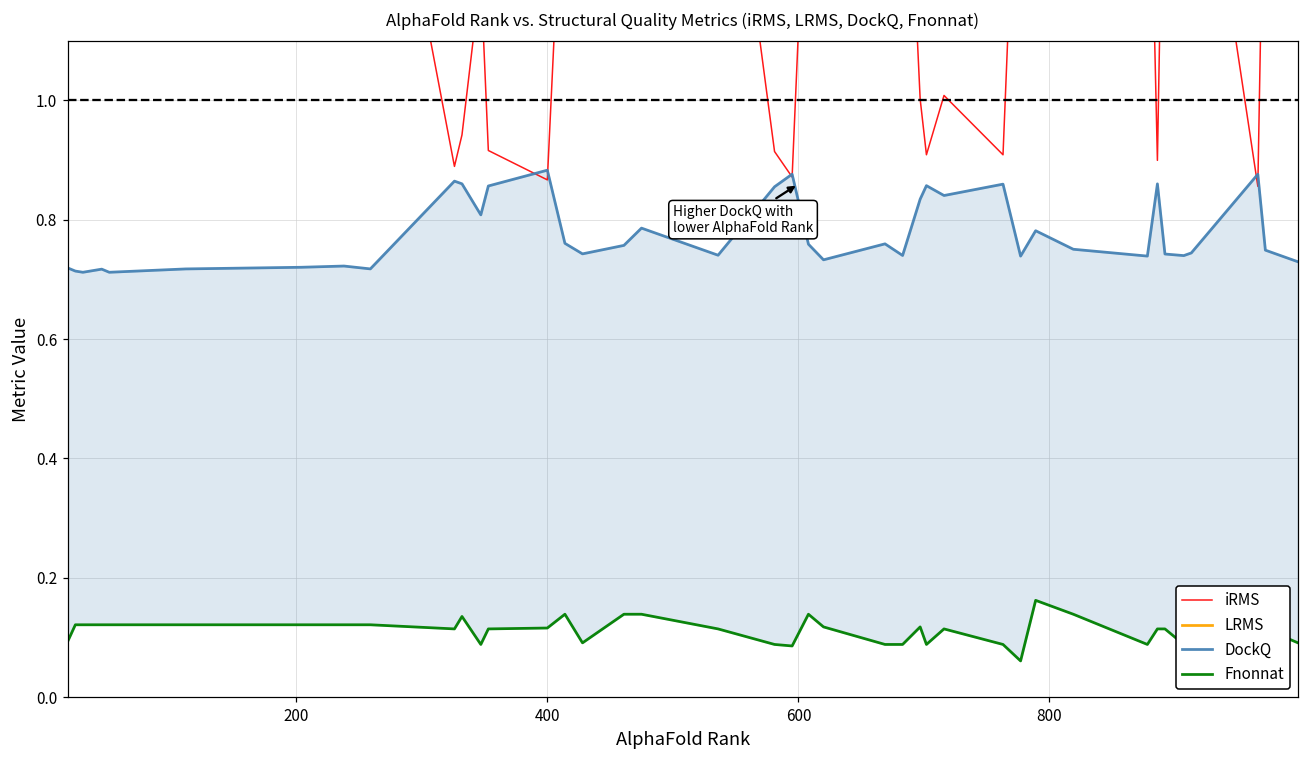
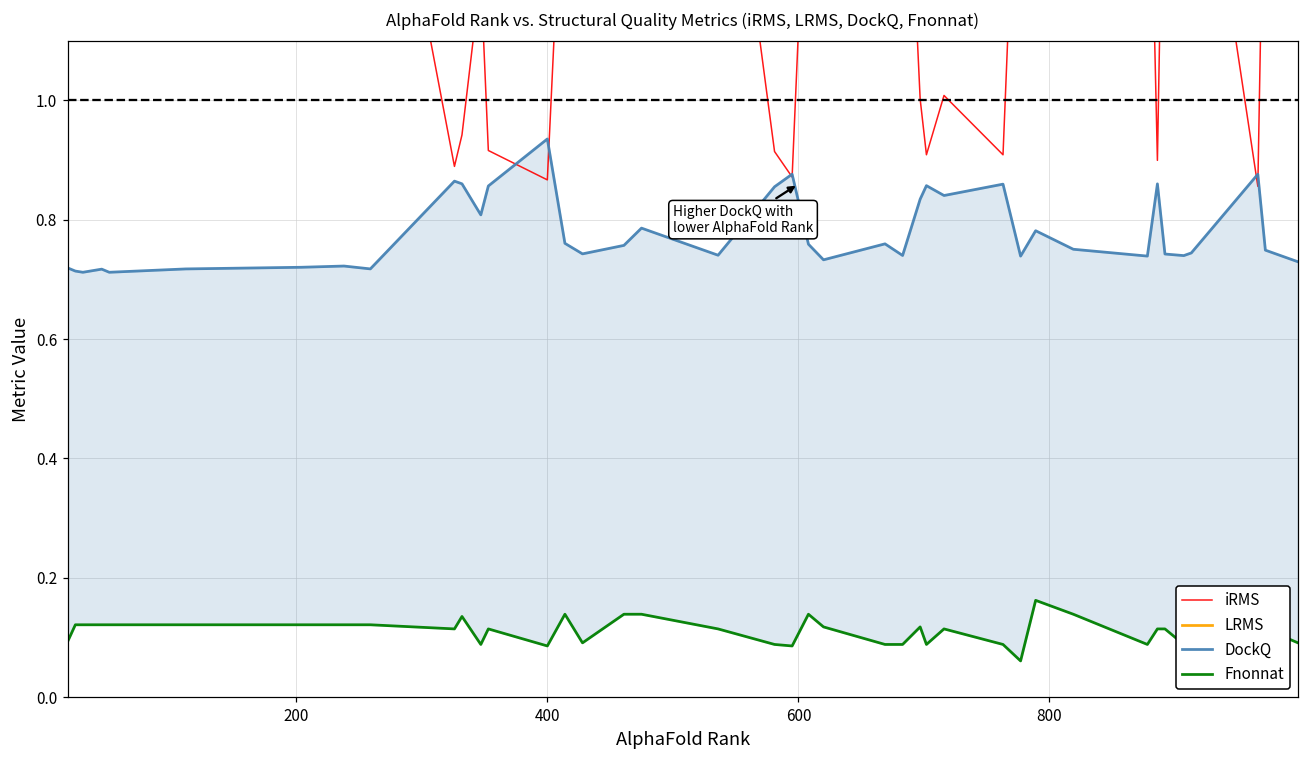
  {
    "iRMS": {
      "400": 0.87
    },
    "DockQ": {
-     "400": 0.88
+     "400": 0.94
    },
    "Fnonnat": {
-     "400": 0.12
+     "400": 0.09
    }
  }
